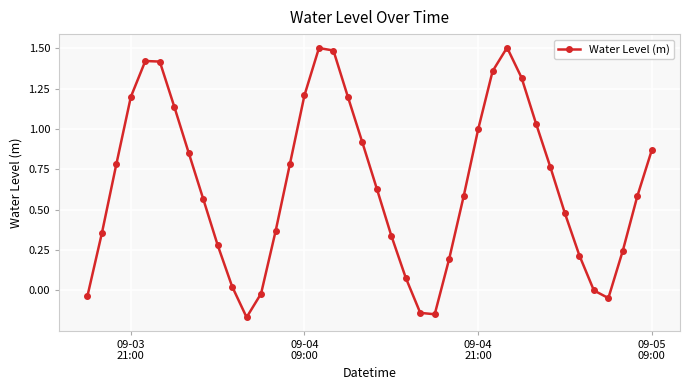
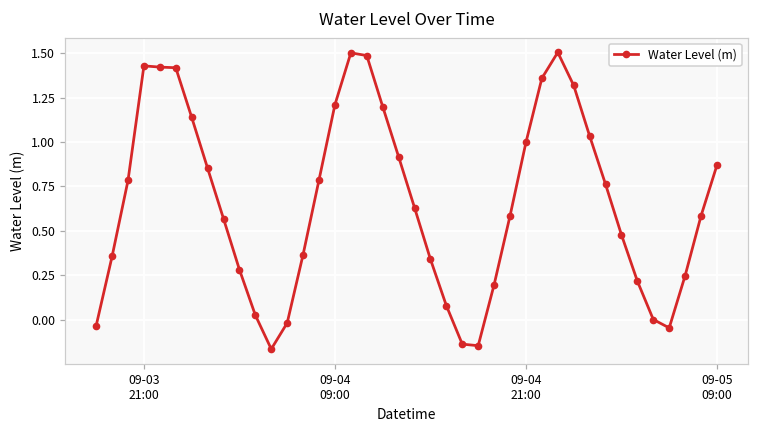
  {
-   "09-03 21:00": 1.20,
+   "09-03 21:00": 1.43,
    "09-04 09:00": 1.21,
    "09-04 21:00": 1.00,
    "09-05 09:00": 0.87
  }
